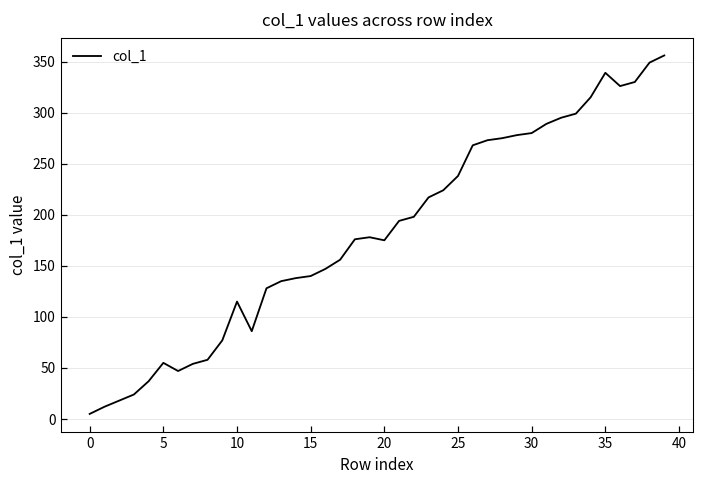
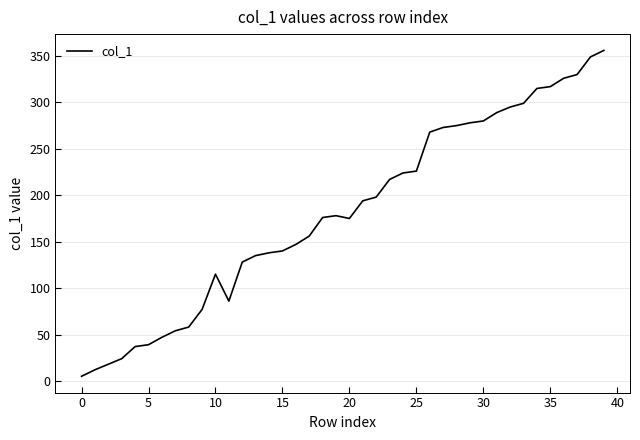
  {
    "0": 10,
-   "5": 60,
+   "5": 40,
    "10": 120,
    "15": 140,
    "20": 180,
-   "25": 240,
+   "25": 230,
    "30": 280,
-   "35": 340
+   "35": 320
  }
